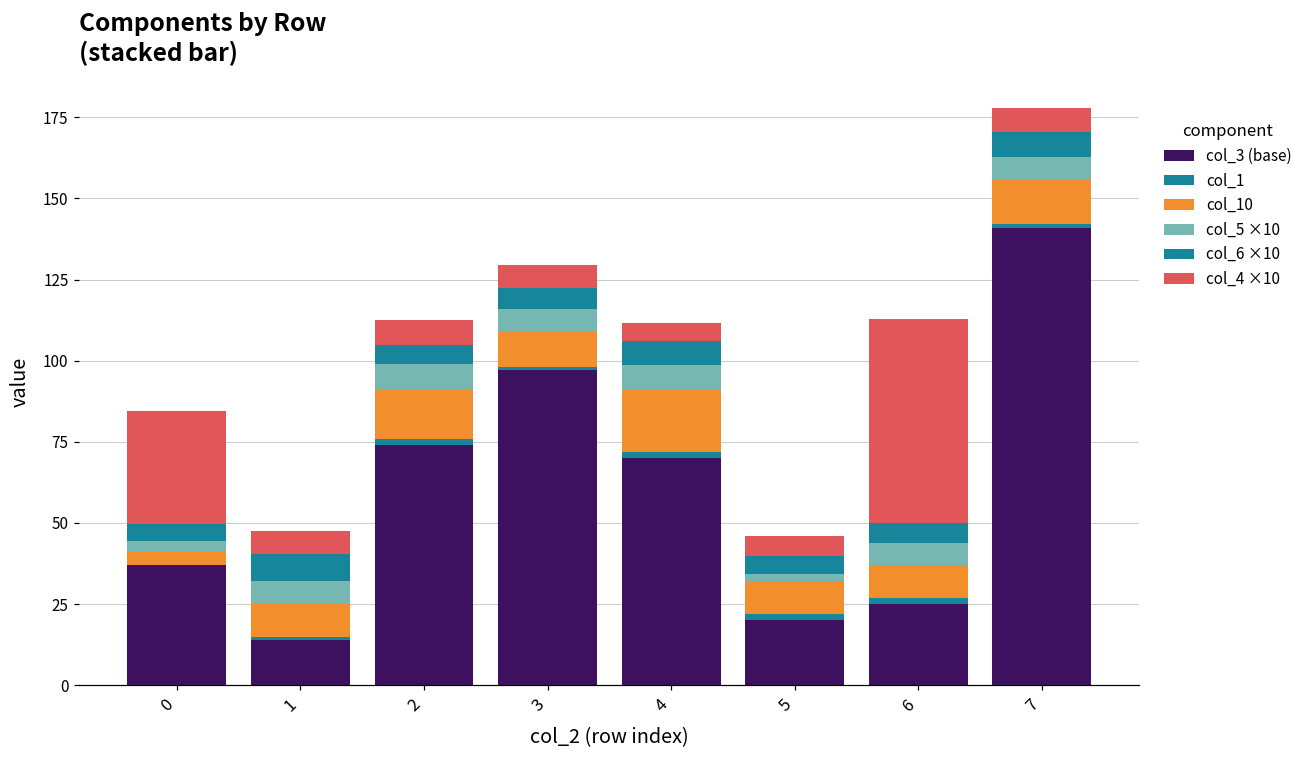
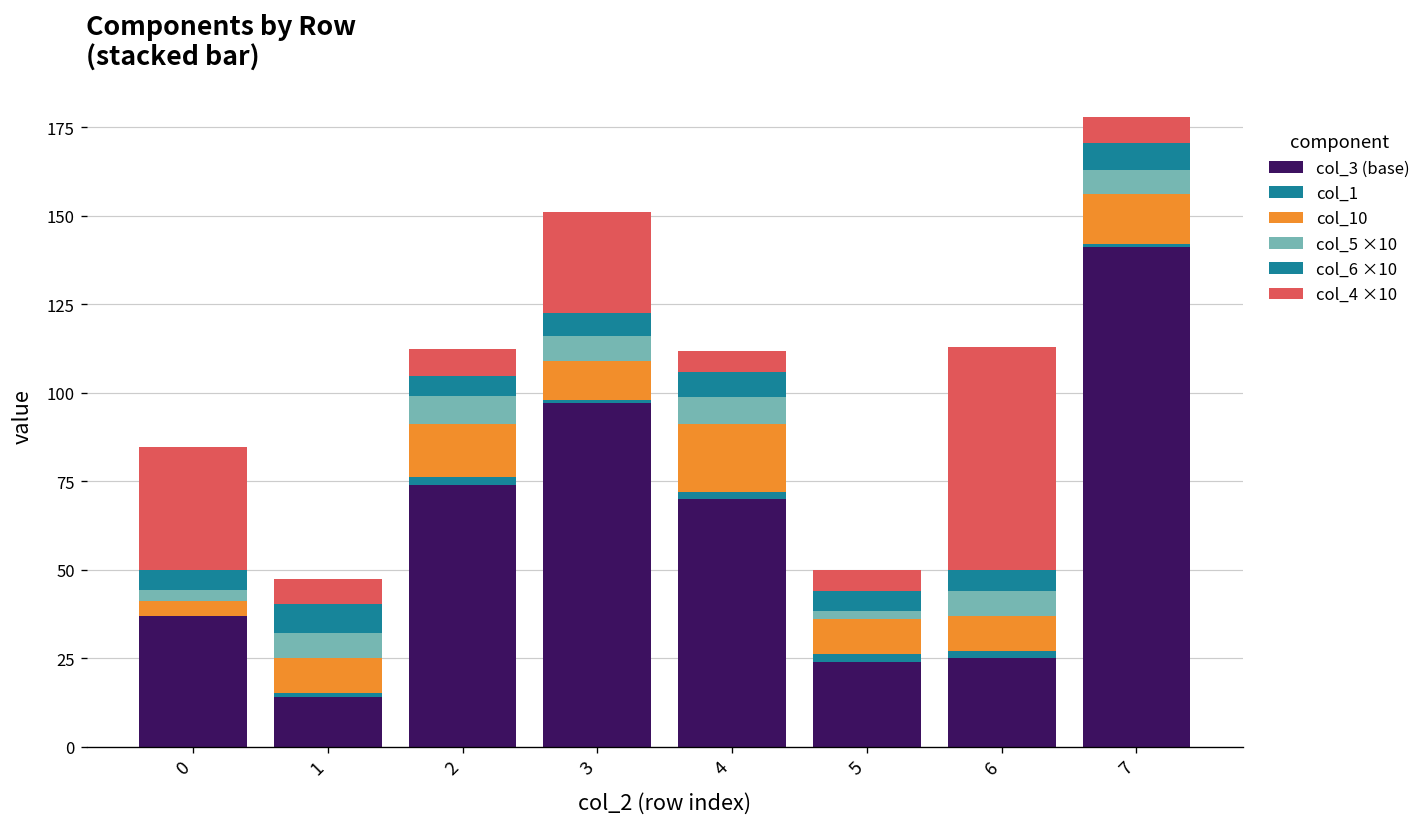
  {
    "col_3 (base)": {
      "0": 37,
      "1": 14,
      "2": 74,
      "3": 97,
      "4": 70,
-     "5": 20,
+     "5": 24,
      "6": 25,
      "7": 141
    },
    "col_10": {
      "0": 4,
      "1": 10,
      "2": 15,
      "3": 11,
      "4": 19,
      "5": 10,
      "6": 10,
      "7": 14
    },
    "col_5 ×10": {
      "0": 3,
      "1": 7,
      "2": 8,
      "3": 7,
      "4": 8,
      "5": 2,
      "6": 7,
      "7": 7
    },
    "col_4 ×10": {
      "0": 35,
      "1": 7,
      "2": 8,
-     "3": 7,
+     "3": 28,
      "4": 6,
      "5": 6,
      "6": 63,
      "7": 7
    }
  }
